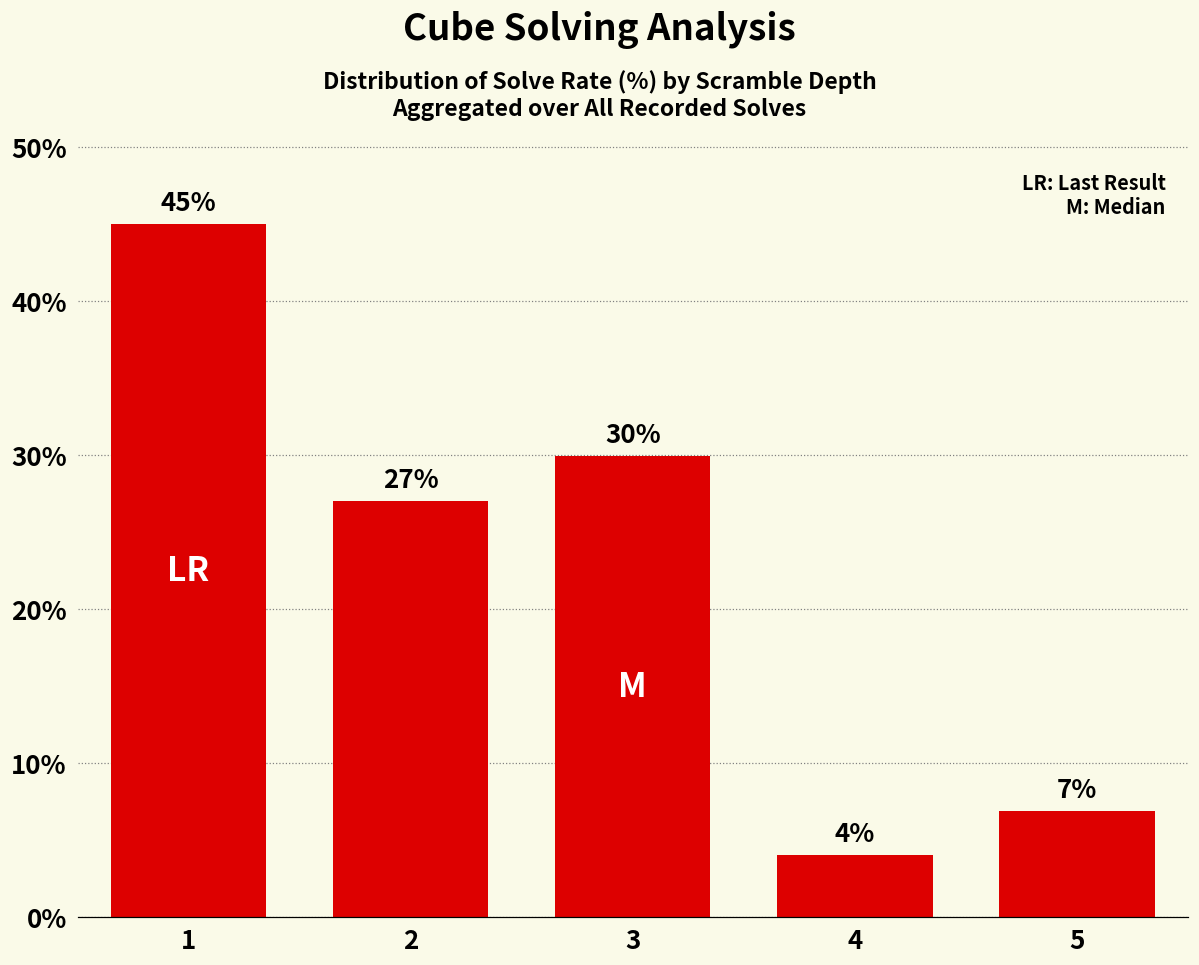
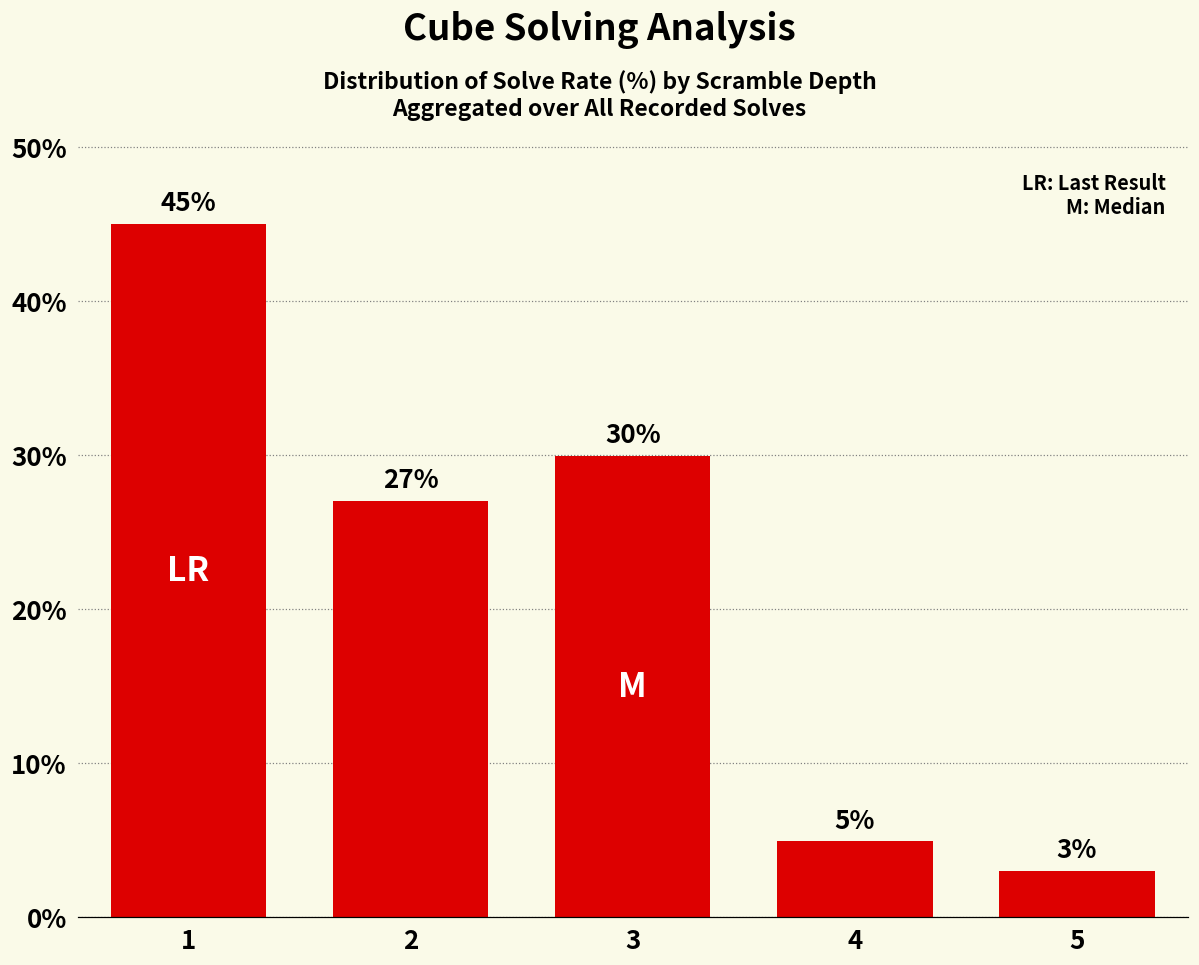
  {
    "1": "45%",
    "2": "27%",
    "3": "30%",
-   "4": "4%",
-   "5": "7%"
+   "4": "5%",
+   "5": "3%"
  }
